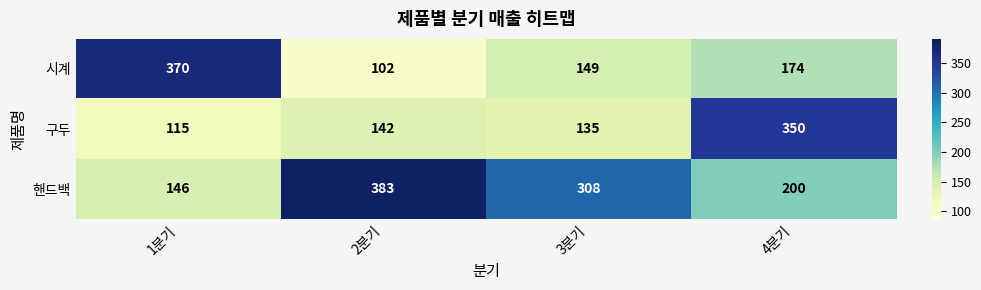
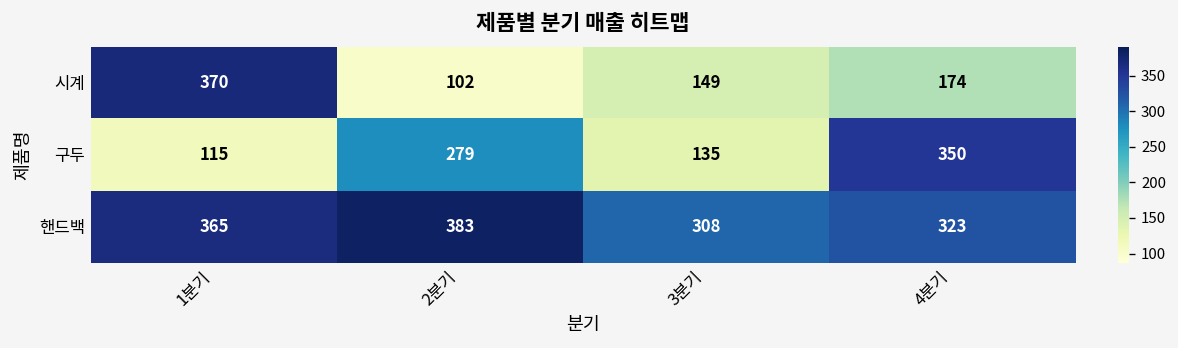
  {
    "시계": {
      "1분기": 370,
      "2분기": 102,
      "3분기": 149,
      "4분기": 174
    },
    "구두": {
      "1분기": 115,
-     "2분기": 142,
+     "2분기": 279,
      "3분기": 135,
      "4분기": 350
    },
    "핸드백": {
-     "1분기": 146,
+     "1분기": 365,
      "2분기": 383,
      "3분기": 308,
-     "4분기": 200
+     "4분기": 323
    }
  }
